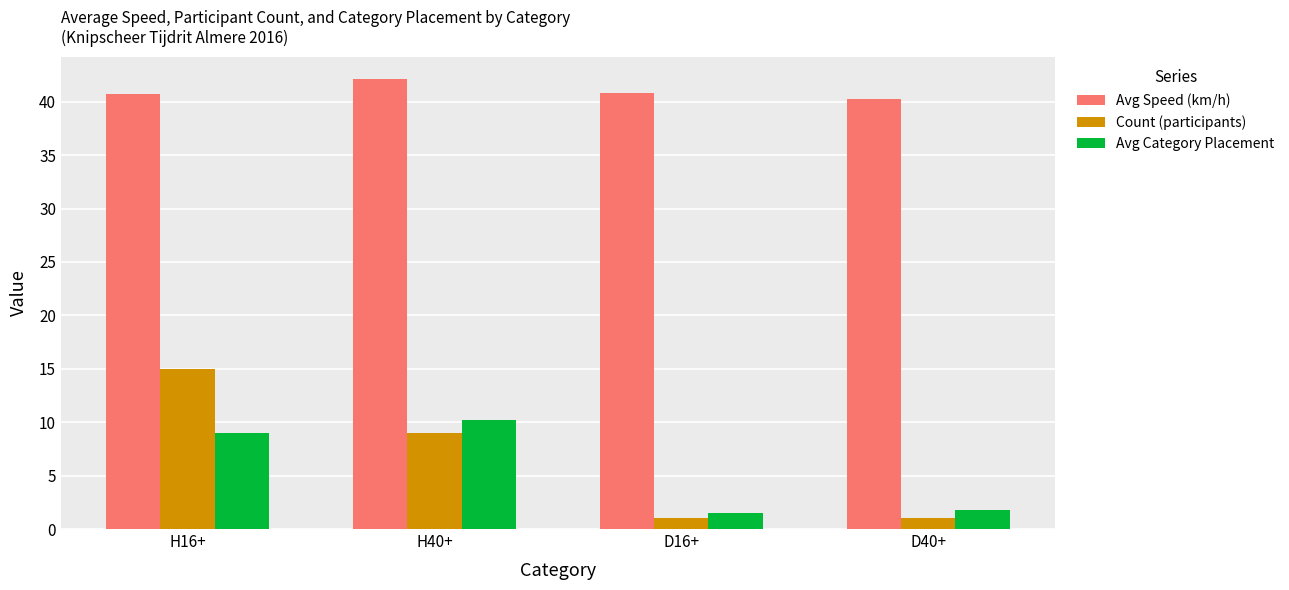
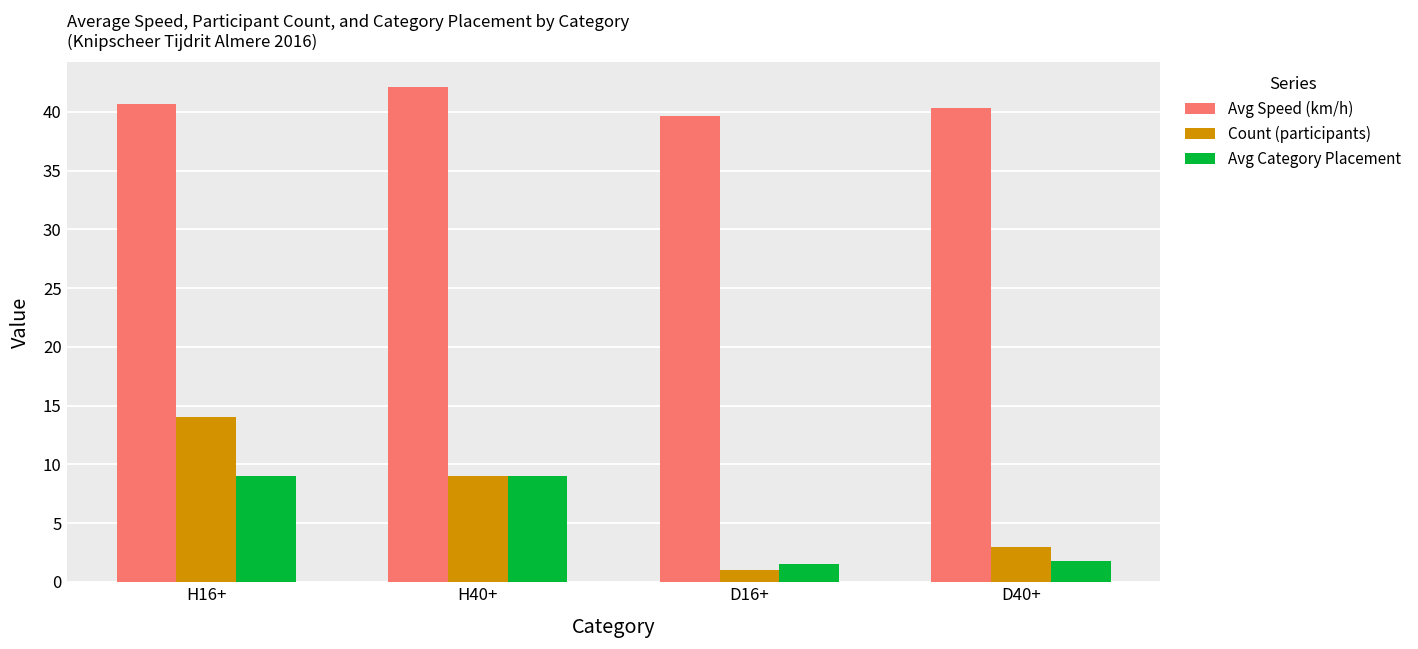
  {
    "Avg Speed (km/h)": {
      "H16+": 40.7,
      "H40+": 42.1,
-     "D16+": 40.8,
+     "D16+": 39.7,
      "D40+": 40.3
    },
    "Count (participants)": {
-     "H16+": 15,
+     "H16+": 14,
      "H40+": 9,
      "D16+": 1,
-     "D40+": 1
+     "D40+": 3
    },
    "Avg Category Placement": {
      "H16+": 9.0,
-     "H40+": 10.2,
+     "H40+": 9.0,
      "D16+": 1.5,
      "D40+": 1.8
    }
  }
